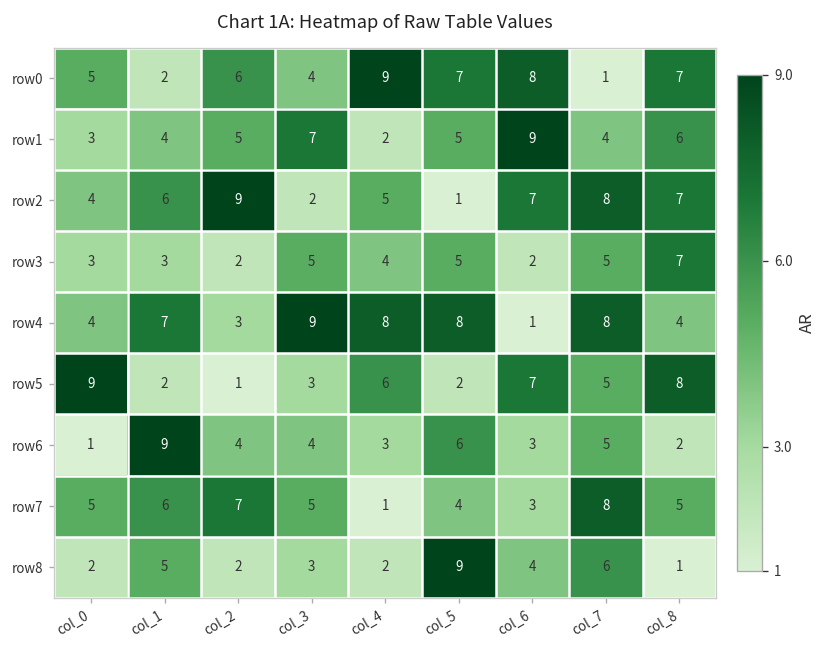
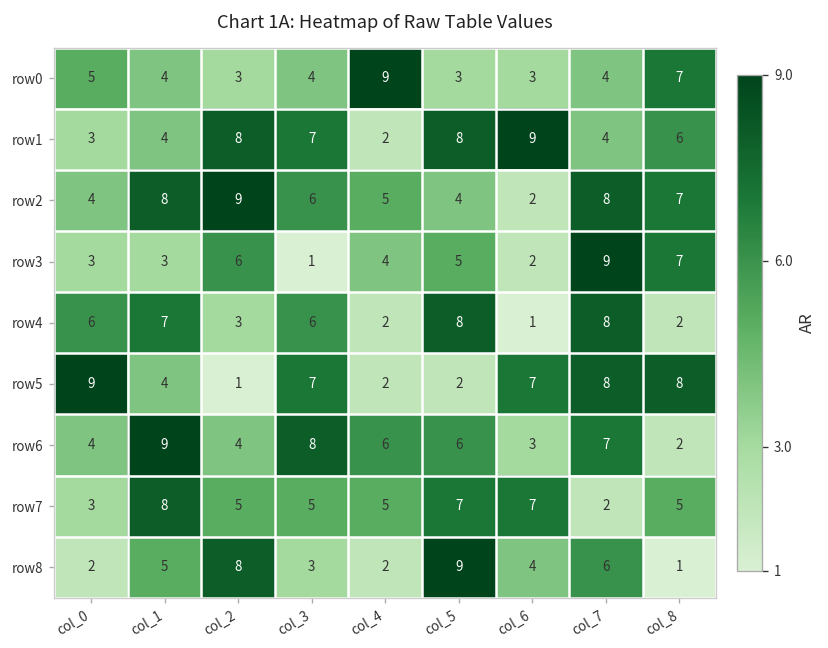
  {
    "row0": {
      "col_0": 5,
-     "col_1": 2,
-     "col_2": 6,
+     "col_1": 4,
+     "col_2": 3,
      "col_3": 4,
      "col_4": 9,
-     "col_5": 7,
-     "col_6": 8,
-     "col_7": 1,
+     "col_5": 3,
+     "col_6": 3,
+     "col_7": 4,
      "col_8": 7
    },
    "row1": {
      "col_0": 3,
      "col_1": 4,
-     "col_2": 5,
+     "col_2": 8,
      "col_3": 7,
      "col_4": 2,
-     "col_5": 5,
+     "col_5": 8,
      "col_6": 9,
      "col_7": 4,
      "col_8": 6
    },
    "row2": {
      "col_0": 4,
-     "col_1": 6,
+     "col_1": 8,
      "col_2": 9,
-     "col_3": 2,
+     "col_3": 6,
      "col_4": 5,
-     "col_5": 1,
-     "col_6": 7,
+     "col_5": 4,
+     "col_6": 2,
      "col_7": 8,
      "col_8": 7
    },
    "row3": {
      "col_0": 3,
      "col_1": 3,
-     "col_2": 2,
-     "col_3": 5,
+     "col_2": 6,
+     "col_3": 1,
      "col_4": 4,
      "col_5": 5,
      "col_6": 2,
-     "col_7": 5,
+     "col_7": 9,
      "col_8": 7
    },
    "row4": {
-     "col_0": 4,
+     "col_0": 6,
      "col_1": 7,
      "col_2": 3,
-     "col_3": 9,
-     "col_4": 8,
+     "col_3": 6,
+     "col_4": 2,
      "col_5": 8,
      "col_6": 1,
      "col_7": 8,
-     "col_8": 4
+     "col_8": 2
    },
    "row5": {
      "col_0": 9,
-     "col_1": 2,
+     "col_1": 4,
      "col_2": 1,
-     "col_3": 3,
-     "col_4": 6,
+     "col_3": 7,
+     "col_4": 2,
      "col_5": 2,
      "col_6": 7,
-     "col_7": 5,
+     "col_7": 8,
      "col_8": 8
    },
    "row6": {
-     "col_0": 1,
+     "col_0": 4,
      "col_1": 9,
      "col_2": 4,
-     "col_3": 4,
-     "col_4": 3,
+     "col_3": 8,
+     "col_4": 6,
      "col_5": 6,
      "col_6": 3,
-     "col_7": 5,
+     "col_7": 7,
      "col_8": 2
    },
    "row7": {
-     "col_0": 5,
-     "col_1": 6,
-     "col_2": 7,
+     "col_0": 3,
+     "col_1": 8,
+     "col_2": 5,
      "col_3": 5,
-     "col_4": 1,
-     "col_5": 4,
-     "col_6": 3,
-     "col_7": 8,
+     "col_4": 5,
+     "col_5": 7,
+     "col_6": 7,
+     "col_7": 2,
      "col_8": 5
    },
    "row8": {
      "col_0": 2,
      "col_1": 5,
-     "col_2": 2,
+     "col_2": 8,
      "col_3": 3,
      "col_4": 2,
      "col_5": 9,
      "col_6": 4,
      "col_7": 6,
      "col_8": 1
    }
  }
